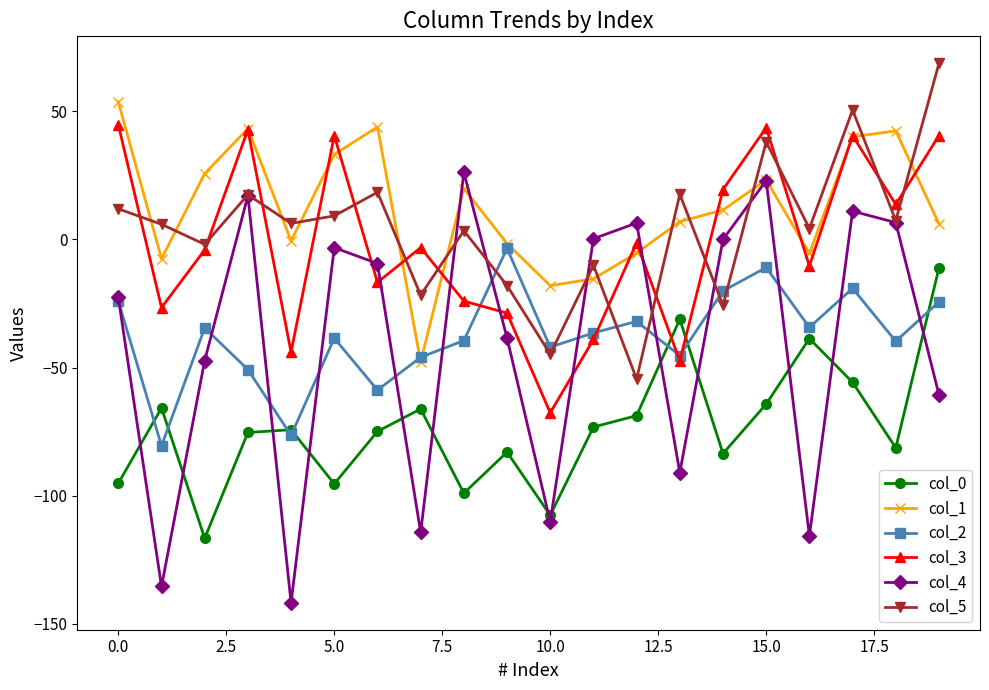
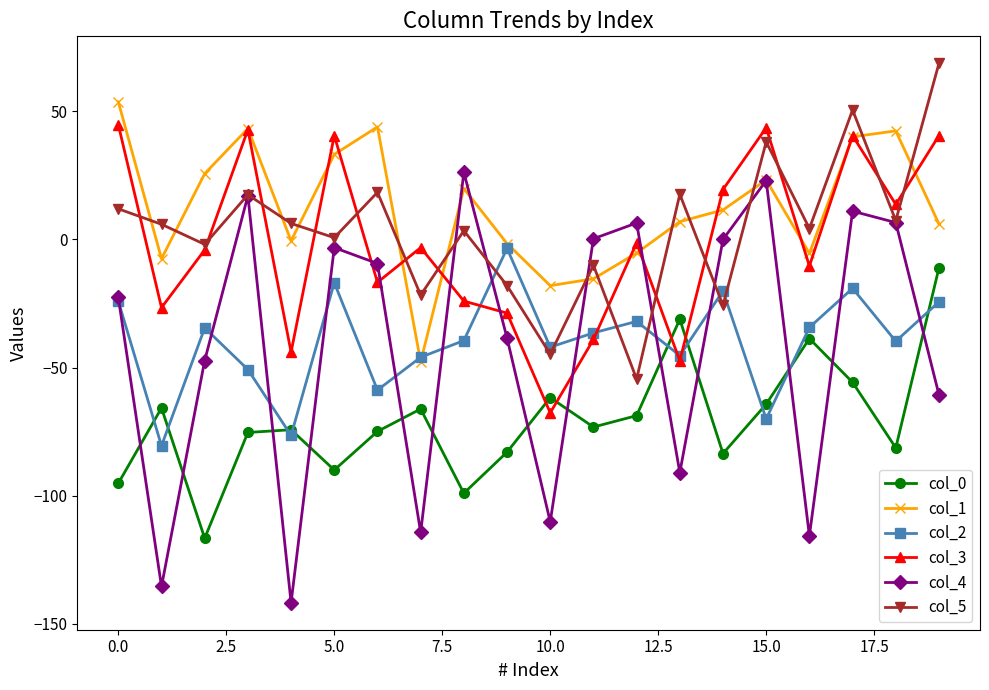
  {
    "col_0": {
      "0.0": -95,
-     "5.0": -95,
-     "10.0": -108,
+     "5.0": -90,
+     "10.0": -62,
      "15.0": -64
    },
    "col_1": {
      "0.0": 54,
      "5.0": 33,
      "10.0": -18
    },
    "col_2": {
      "0.0": -24,
-     "5.0": -39,
+     "5.0": -17,
      "10.0": -42,
-     "15.0": -11
+     "15.0": -70
    },
    "col_3": {
      "0.0": 45,
      "5.0": 41,
      "10.0": -68,
      "15.0": 44
    },
    "col_4": {
      "0.0": -23,
      "5.0": -3,
      "10.0": -110
    },
    "col_5": {
      "0.0": 12,
-     "5.0": 9,
+     "5.0": 1,
      "10.0": -45,
      "15.0": 38
    }
  }
